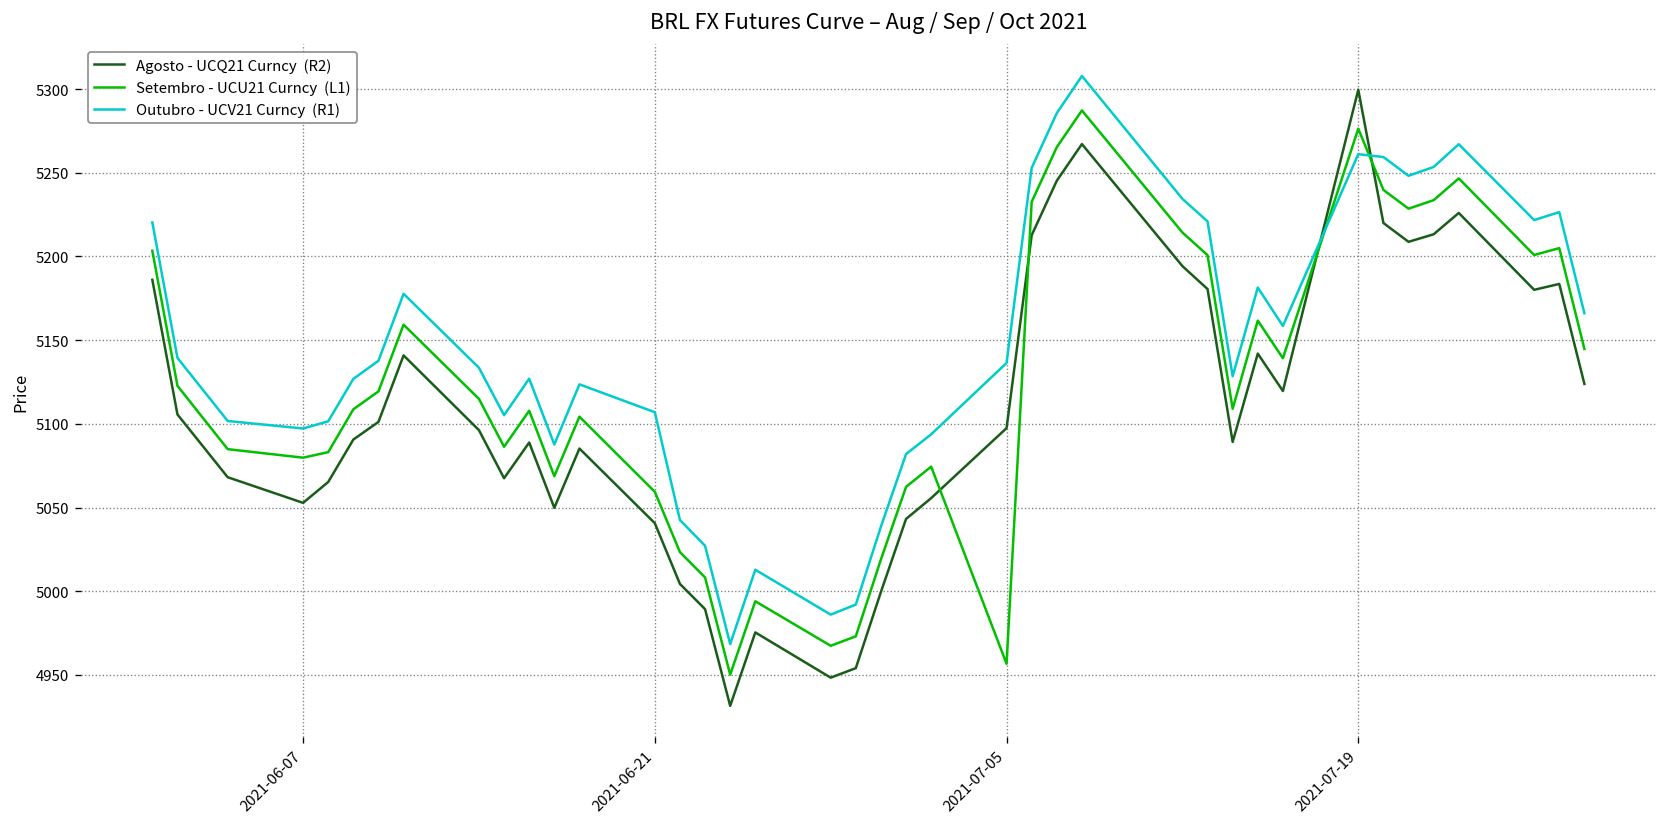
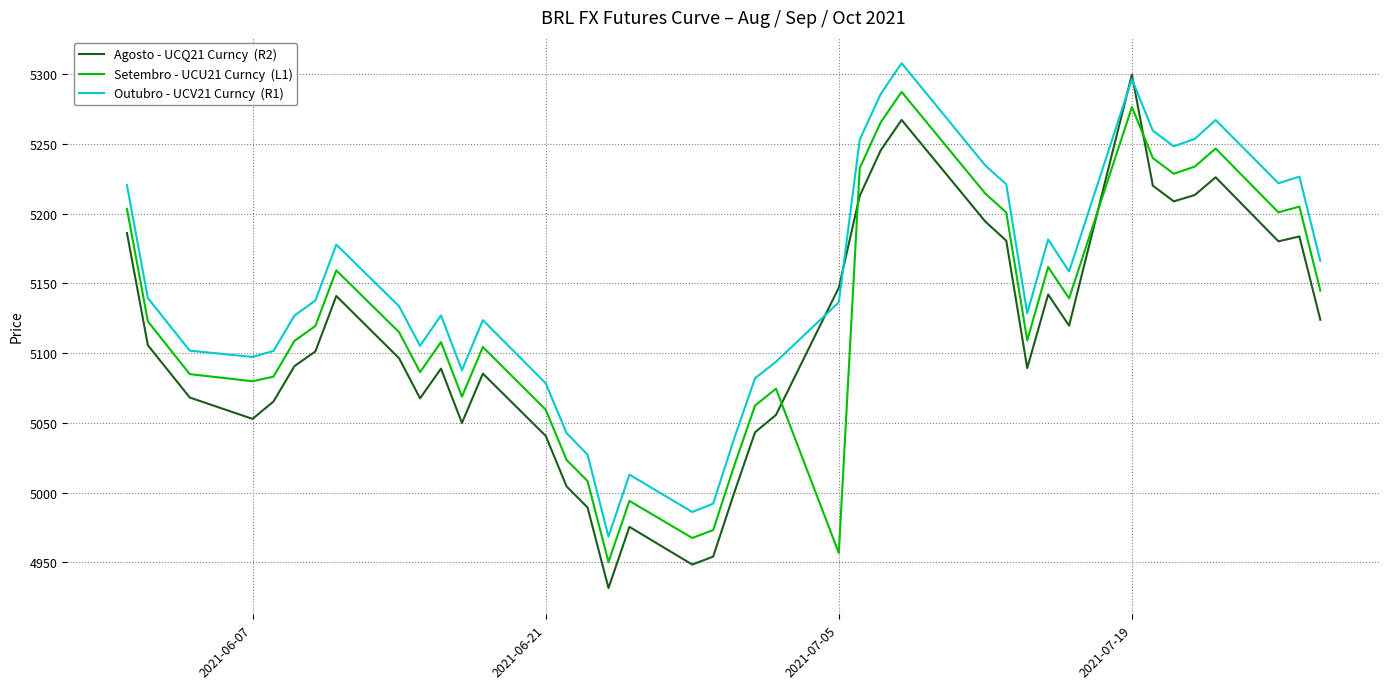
  {
    "Agosto - UCQ21 Curncy (R2)": {
      "2021-06-07": 5053,
      "2021-06-21": 5041,
-     "2021-07-05": 5097,
+     "2021-07-05": 5147,
      "2021-07-19": 5300
    },
    "Setembro - UCU21 Curncy (L1)": {
      "2021-06-07": 5080,
      "2021-06-21": 5059,
      "2021-07-05": 4957,
      "2021-07-19": 5276
    },
    "Outubro - UCV21 Curncy (R1)": {
      "2021-06-07": 5097,
-     "2021-06-21": 5107,
+     "2021-06-21": 5078,
      "2021-07-05": 5136,
-     "2021-07-19": 5261
+     "2021-07-19": 5296
    }
  }
